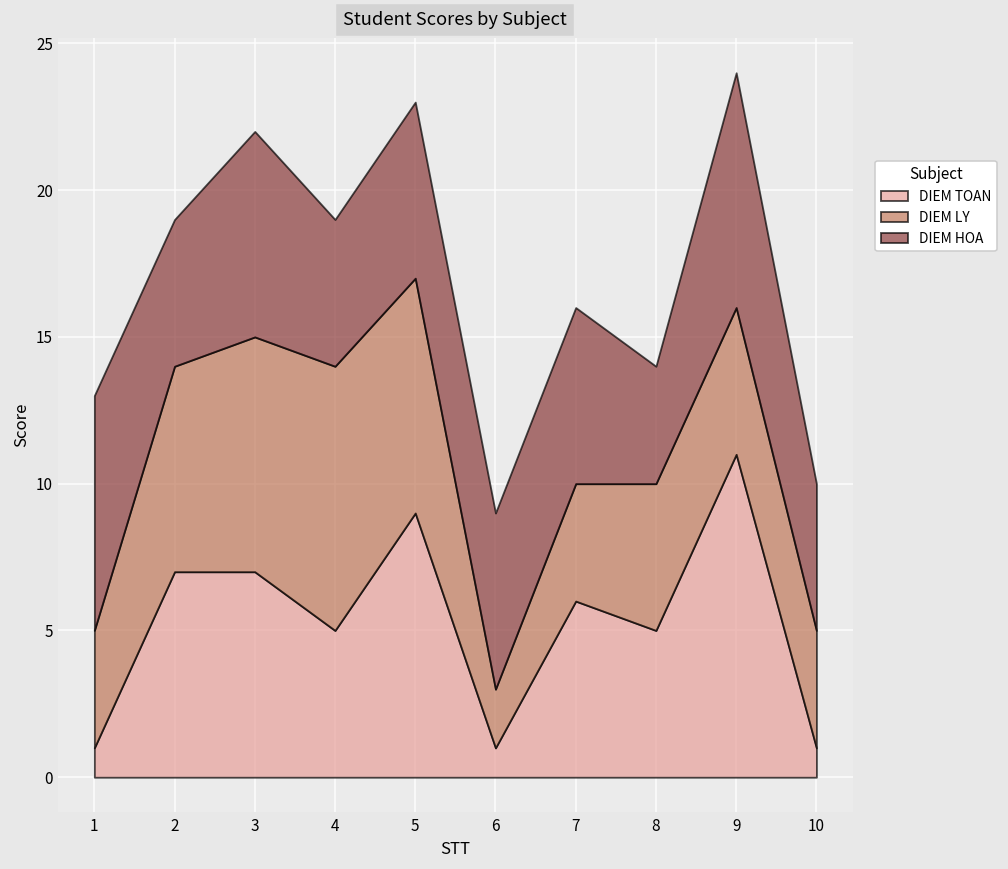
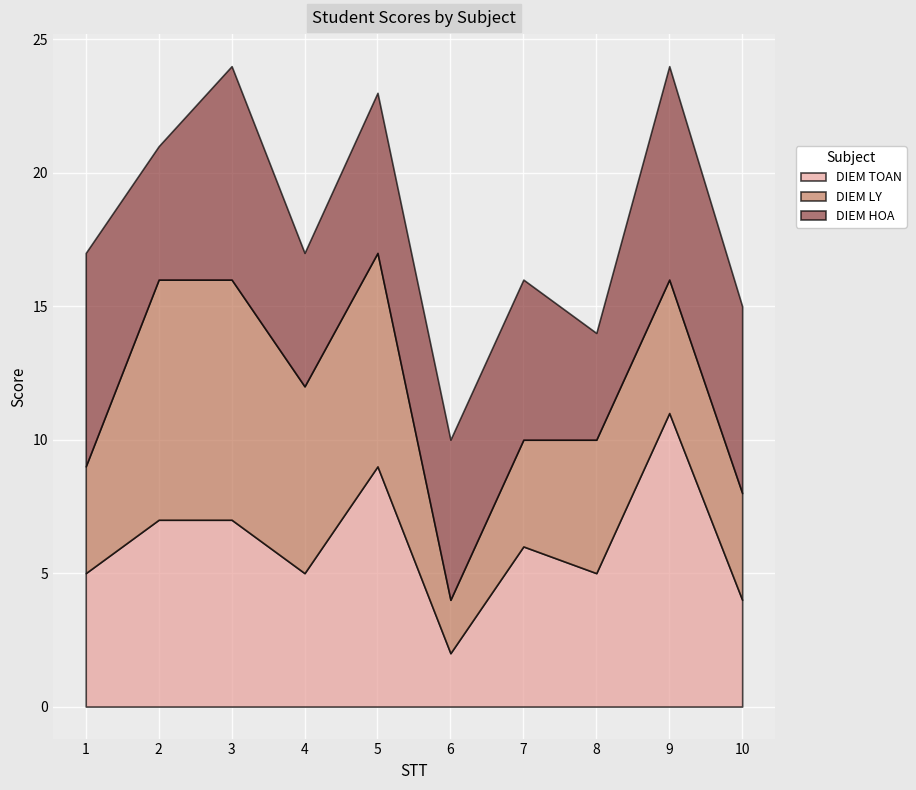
  {
    "DIEM TOAN": {
-     "1": 1,
+     "1": 5,
      "2": 7,
      "3": 7,
      "4": 5,
      "5": 9,
-     "6": 1,
+     "6": 2,
      "7": 6,
      "8": 5,
      "9": 11,
-     "10": 1
+     "10": 4
    },
    "DIEM LY": {
      "1": 4,
-     "2": 7,
-     "3": 8,
-     "4": 9,
+     "2": 9,
+     "3": 9,
+     "4": 7,
      "5": 8,
      "6": 2,
      "7": 4,
      "8": 5,
      "9": 5,
      "10": 4
    },
    "DIEM HOA": {
      "1": 8,
      "2": 5,
-     "3": 7,
+     "3": 8,
      "4": 5,
      "5": 6,
      "6": 6,
      "7": 6,
      "8": 4,
      "9": 8,
-     "10": 5
+     "10": 7
    }
  }
